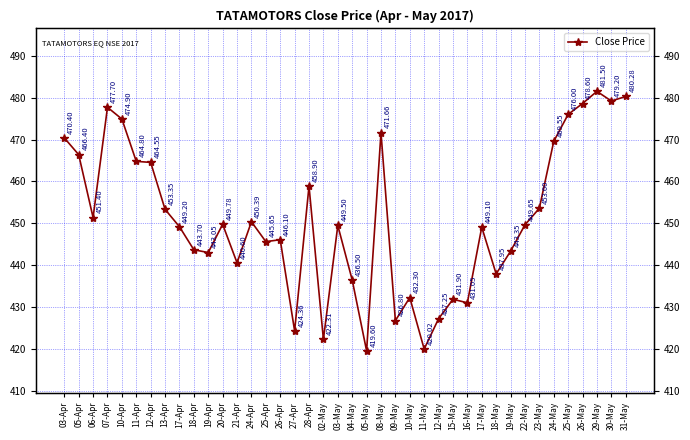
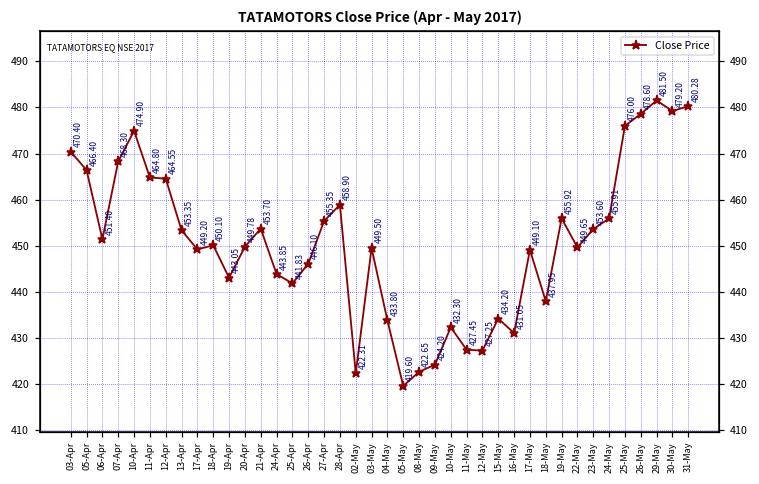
  {
    "03-Apr": 470.40,
    "05-Apr": 466.40,
    "06-Apr": 451.40,
-   "07-Apr": 477.70,
+   "07-Apr": 468.30,
    "10-Apr": 474.90,
    "11-Apr": 464.80,
    "12-Apr": 464.55,
    "13-Apr": 453.35,
    "17-Apr": 449.20,
-   "18-Apr": 443.70,
+   "18-Apr": 450.10,
    "19-Apr": 443.05,
    "20-Apr": 449.78,
-   "21-Apr": 440.60,
-   "24-Apr": 450.39,
-   "25-Apr": 445.65,
+   "21-Apr": 453.70,
+   "24-Apr": 443.85,
+   "25-Apr": 441.83,
    "26-Apr": 446.10,
-   "27-Apr": 424.36,
+   "27-Apr": 455.35,
    "28-Apr": 458.90,
    "02-May": 422.31,
    "03-May": 449.50,
-   "04-May": 436.50,
+   "04-May": 433.80,
    "05-May": 419.60,
-   "08-May": 471.66,
-   "09-May": 426.80,
+   "08-May": 422.65,
+   "09-May": 424.20,
    "10-May": 432.30,
-   "11-May": 420.02,
+   "11-May": 427.45,
    "12-May": 427.25,
-   "15-May": 431.90,
+   "15-May": 434.20,
    "16-May": 431.05,
    "17-May": 449.10,
    "18-May": 437.95,
-   "19-May": 443.35,
+   "19-May": 455.92,
    "22-May": 449.65,
    "23-May": 453.60,
-   "24-May": 469.55,
+   "24-May": 455.91,
    "25-May": 476.00,
    "26-May": 478.60,
    "29-May": 481.50,
    "30-May": 479.20,
    "31-May": 480.28
  }
